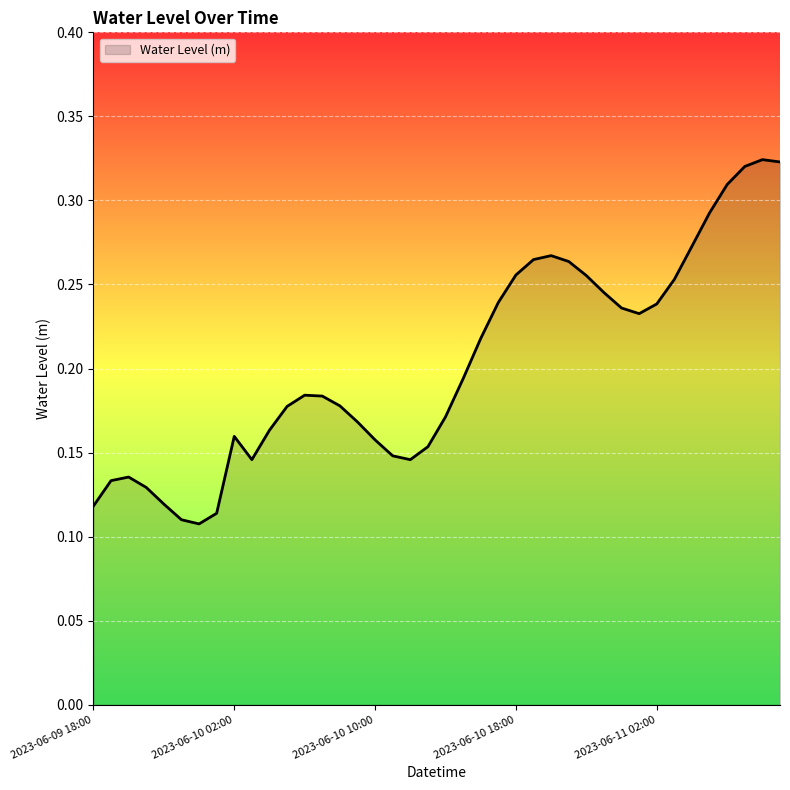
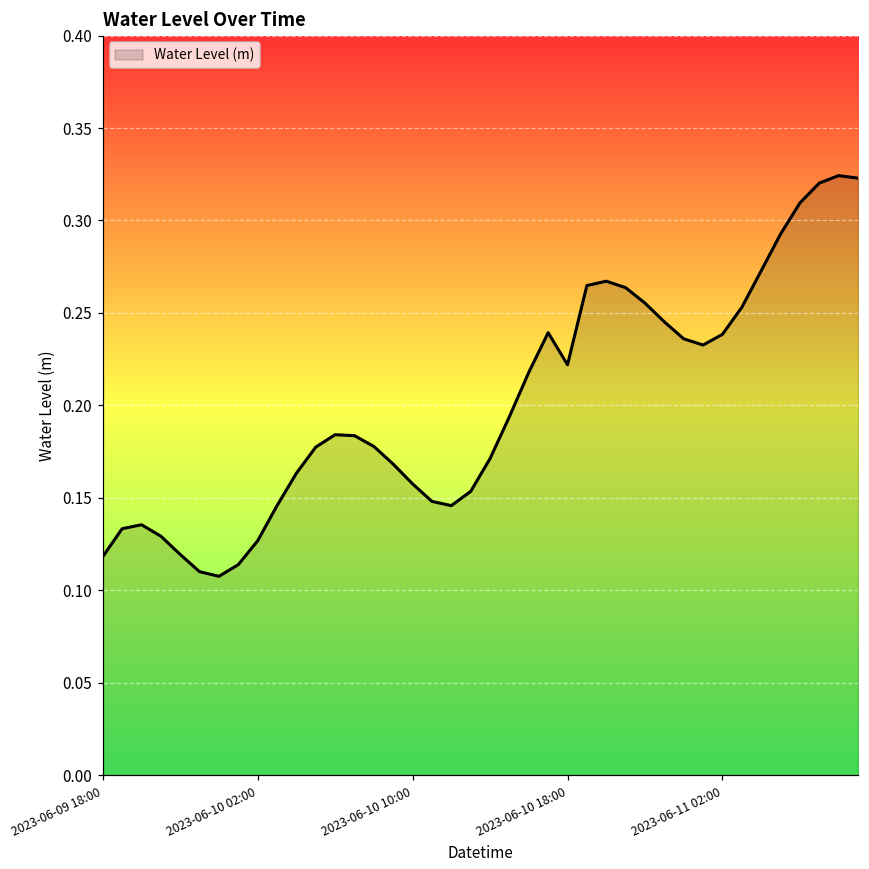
  {
    "2023-06-09 18:00": 0.118,
-   "2023-06-10 02:00": 0.160,
+   "2023-06-10 02:00": 0.127,
    "2023-06-10 10:00": 0.158,
-   "2023-06-10 18:00": 0.256,
+   "2023-06-10 18:00": 0.222,
    "2023-06-11 02:00": 0.238
  }
